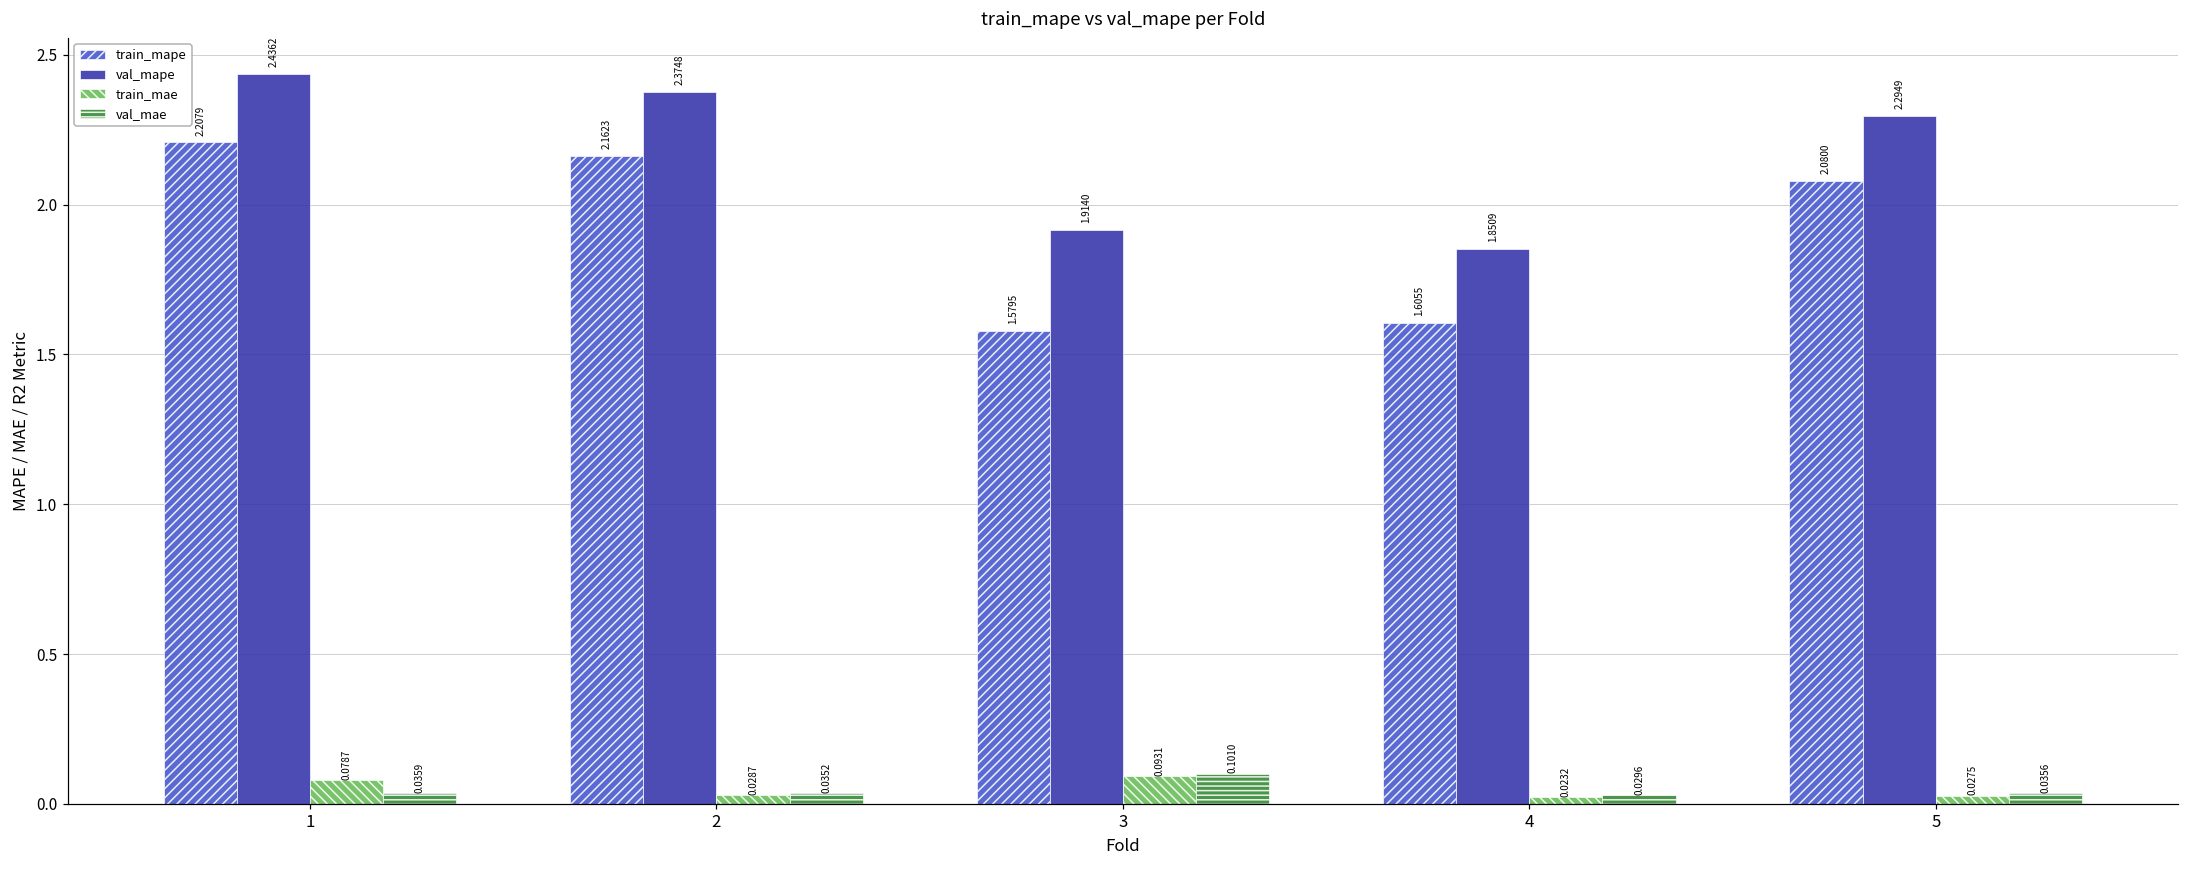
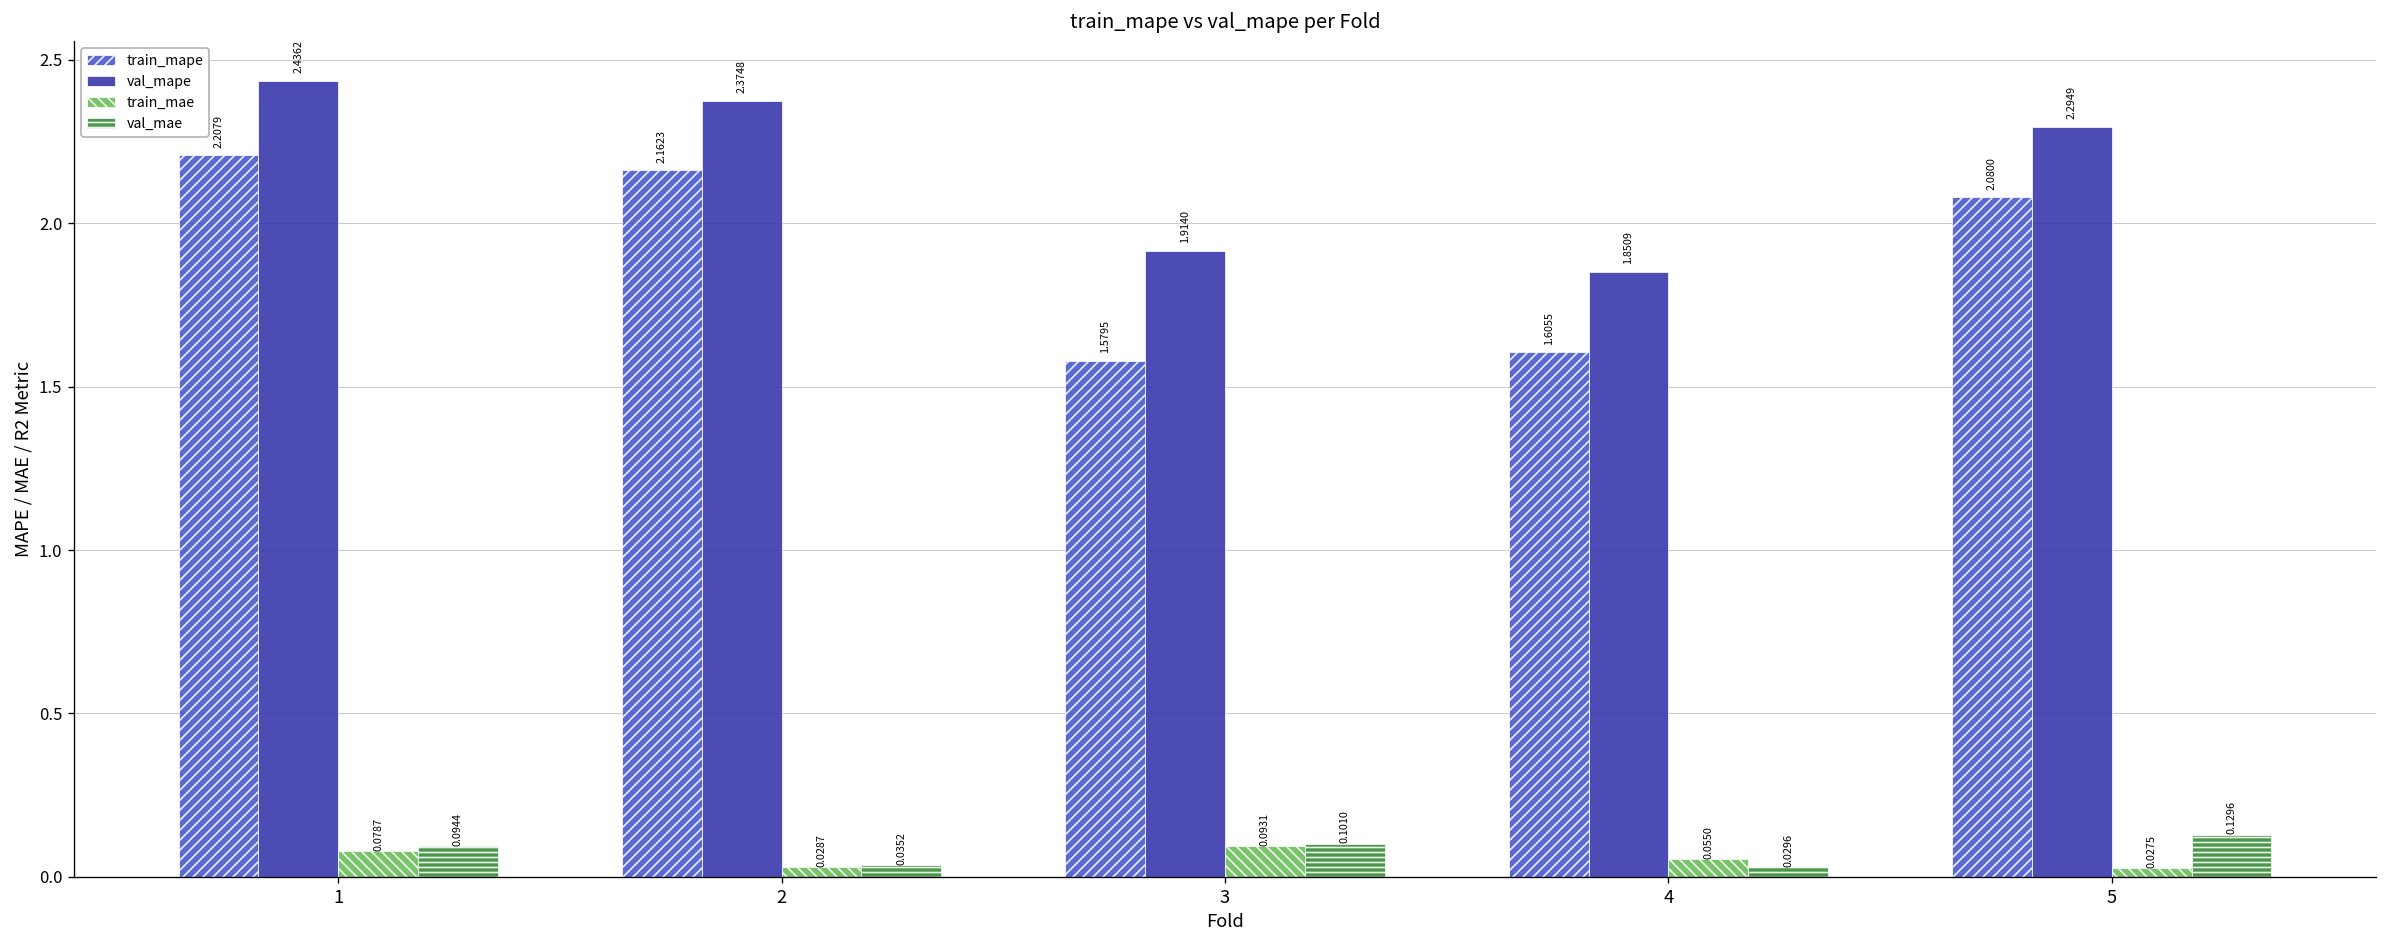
  {
    "train_mae": {
      "1": 0.0787,
      "2": 0.0287,
      "3": 0.0931,
-     "4": 0.0232,
+     "4": 0.0550,
      "5": 0.0275
    },
    "val_mae": {
-     "1": 0.0359,
+     "1": 0.0944,
      "2": 0.0352,
      "3": 0.1010,
      "4": 0.0296,
-     "5": 0.0356
+     "5": 0.1296
    }
  }
